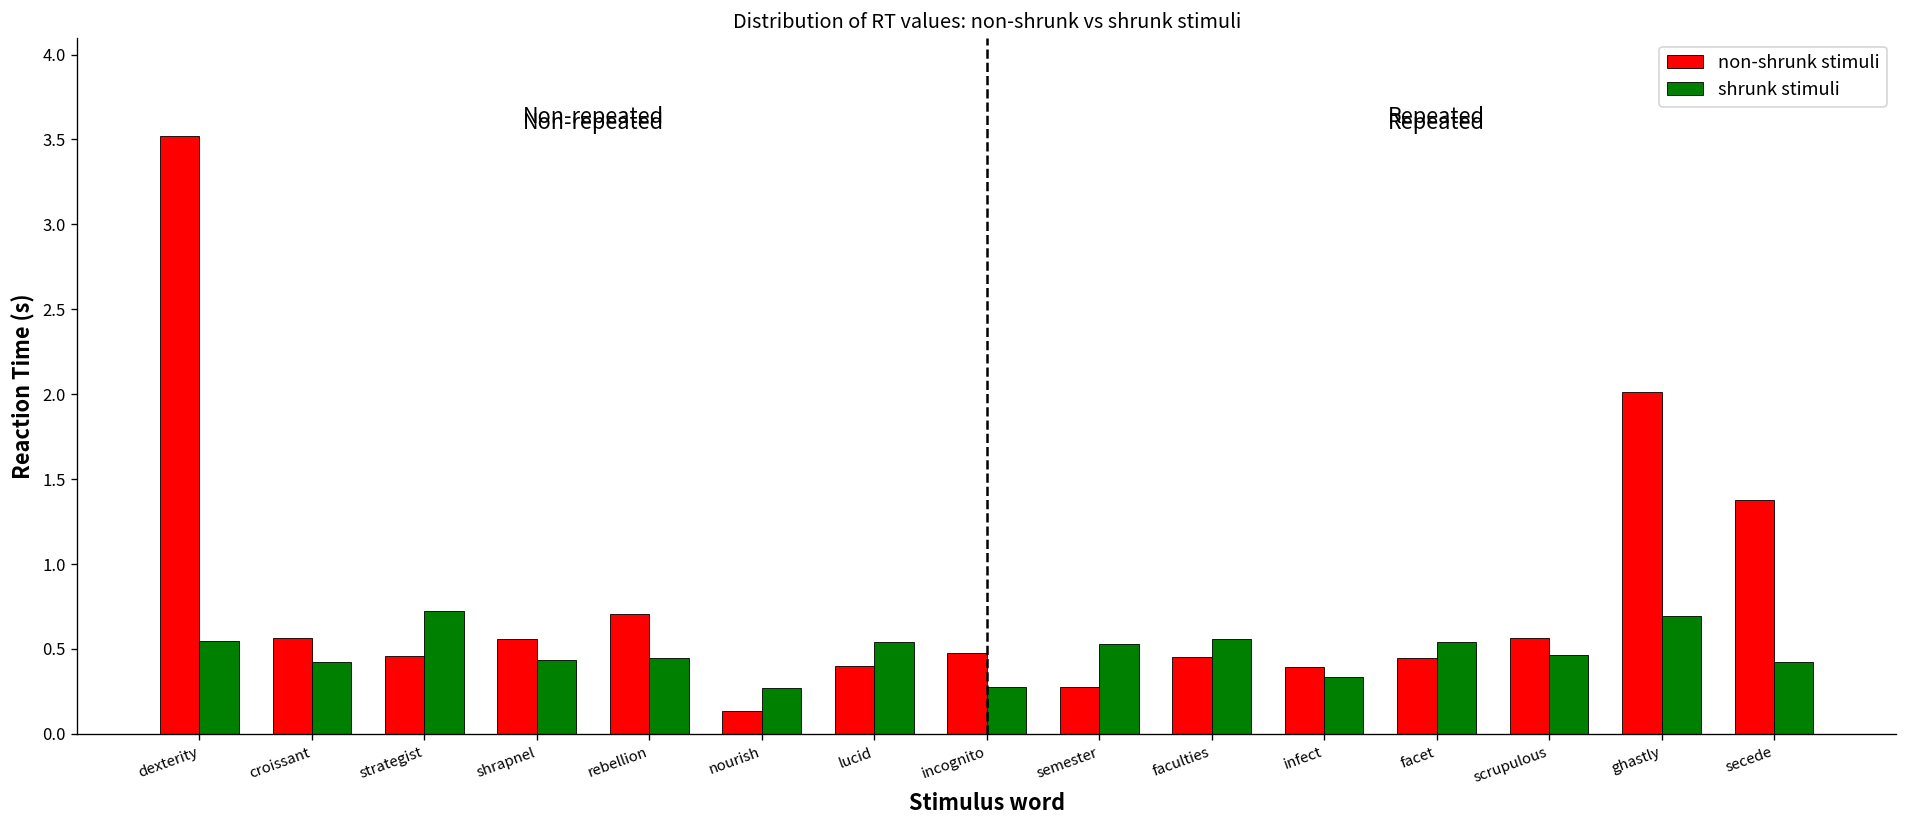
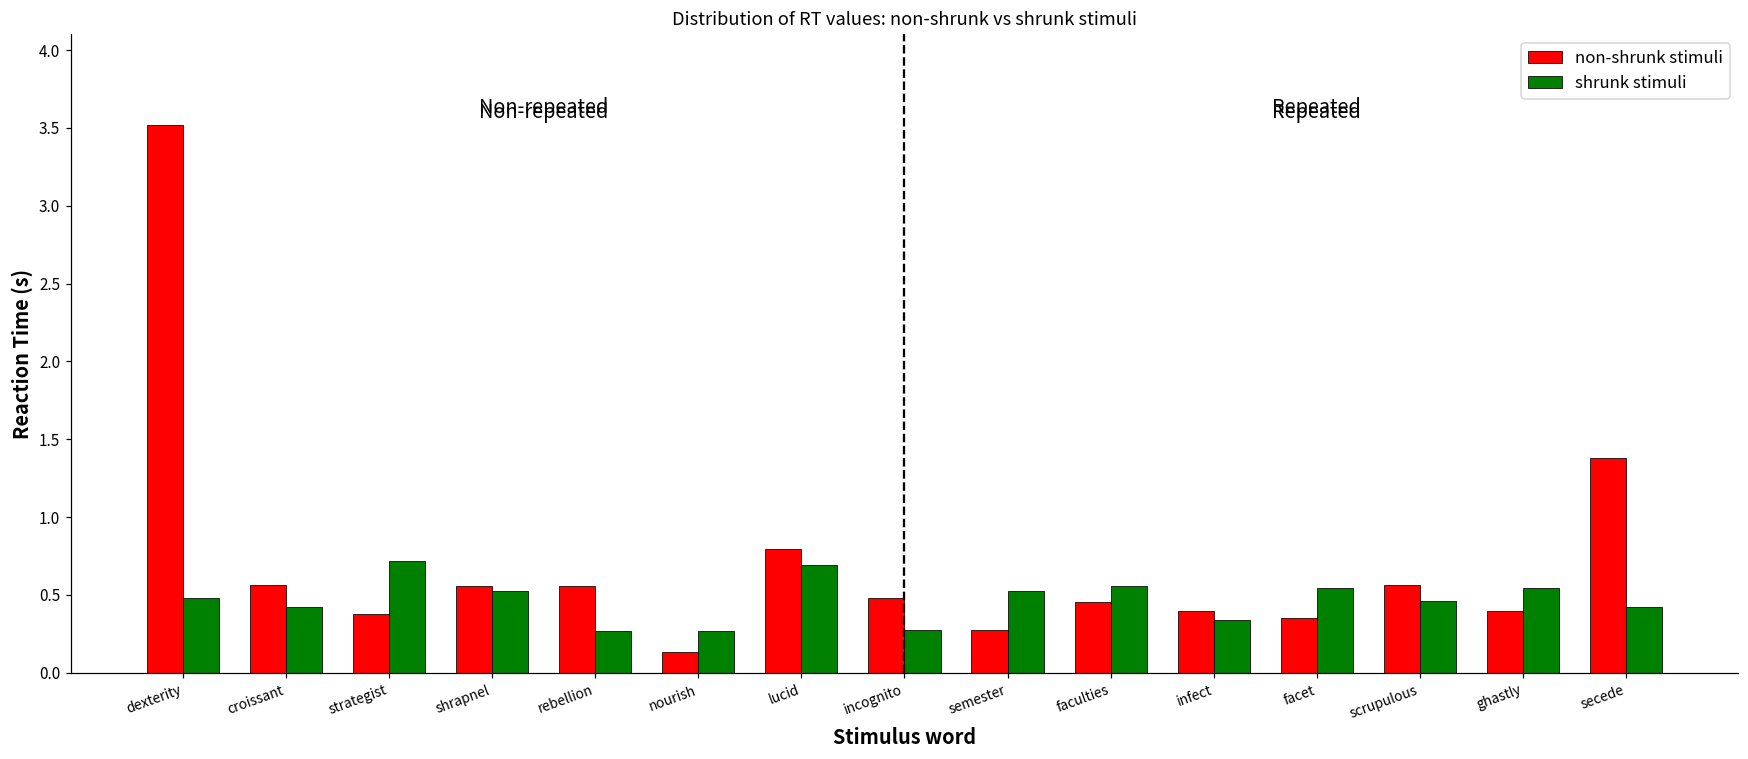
  {
    "non-shrunk stimuli": {
      "dexterity": 3.52,
      "croissant": 0.57,
-     "strategist": 0.46,
+     "strategist": 0.37,
      "shrapnel": 0.56,
-     "rebellion": 0.71,
+     "rebellion": 0.55,
      "nourish": 0.13,
-     "lucid": 0.40,
+     "lucid": 0.80,
      "incognito": 0.48,
      "semester": 0.28,
      "faculties": 0.45,
      "infect": 0.40,
-     "facet": 0.45,
+     "facet": 0.35,
      "scrupulous": 0.57,
-     "ghastly": 2.01,
+     "ghastly": 0.40,
      "secede": 1.38
    },
    "shrunk stimuli": {
-     "dexterity": 0.55,
+     "dexterity": 0.48,
      "croissant": 0.42,
      "strategist": 0.72,
-     "shrapnel": 0.44,
-     "rebellion": 0.45,
+     "shrapnel": 0.53,
+     "rebellion": 0.27,
      "nourish": 0.27,
-     "lucid": 0.54,
+     "lucid": 0.69,
      "incognito": 0.28,
      "semester": 0.53,
      "faculties": 0.56,
      "infect": 0.34,
      "facet": 0.54,
      "scrupulous": 0.46,
-     "ghastly": 0.69,
+     "ghastly": 0.55,
      "secede": 0.42
    }
  }
